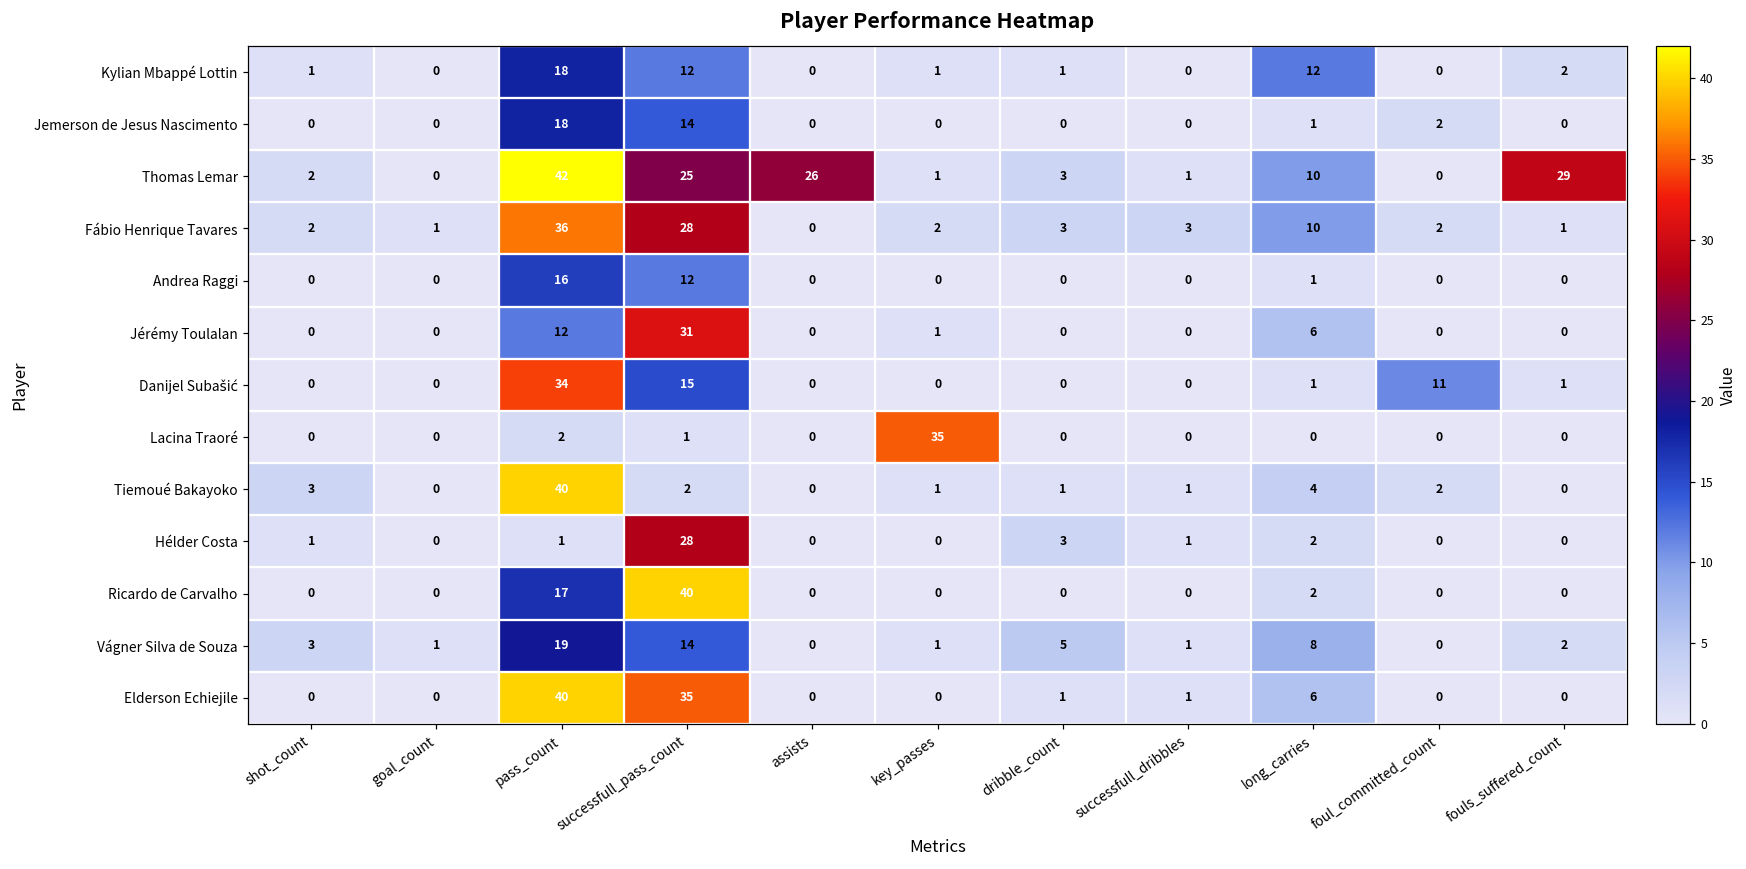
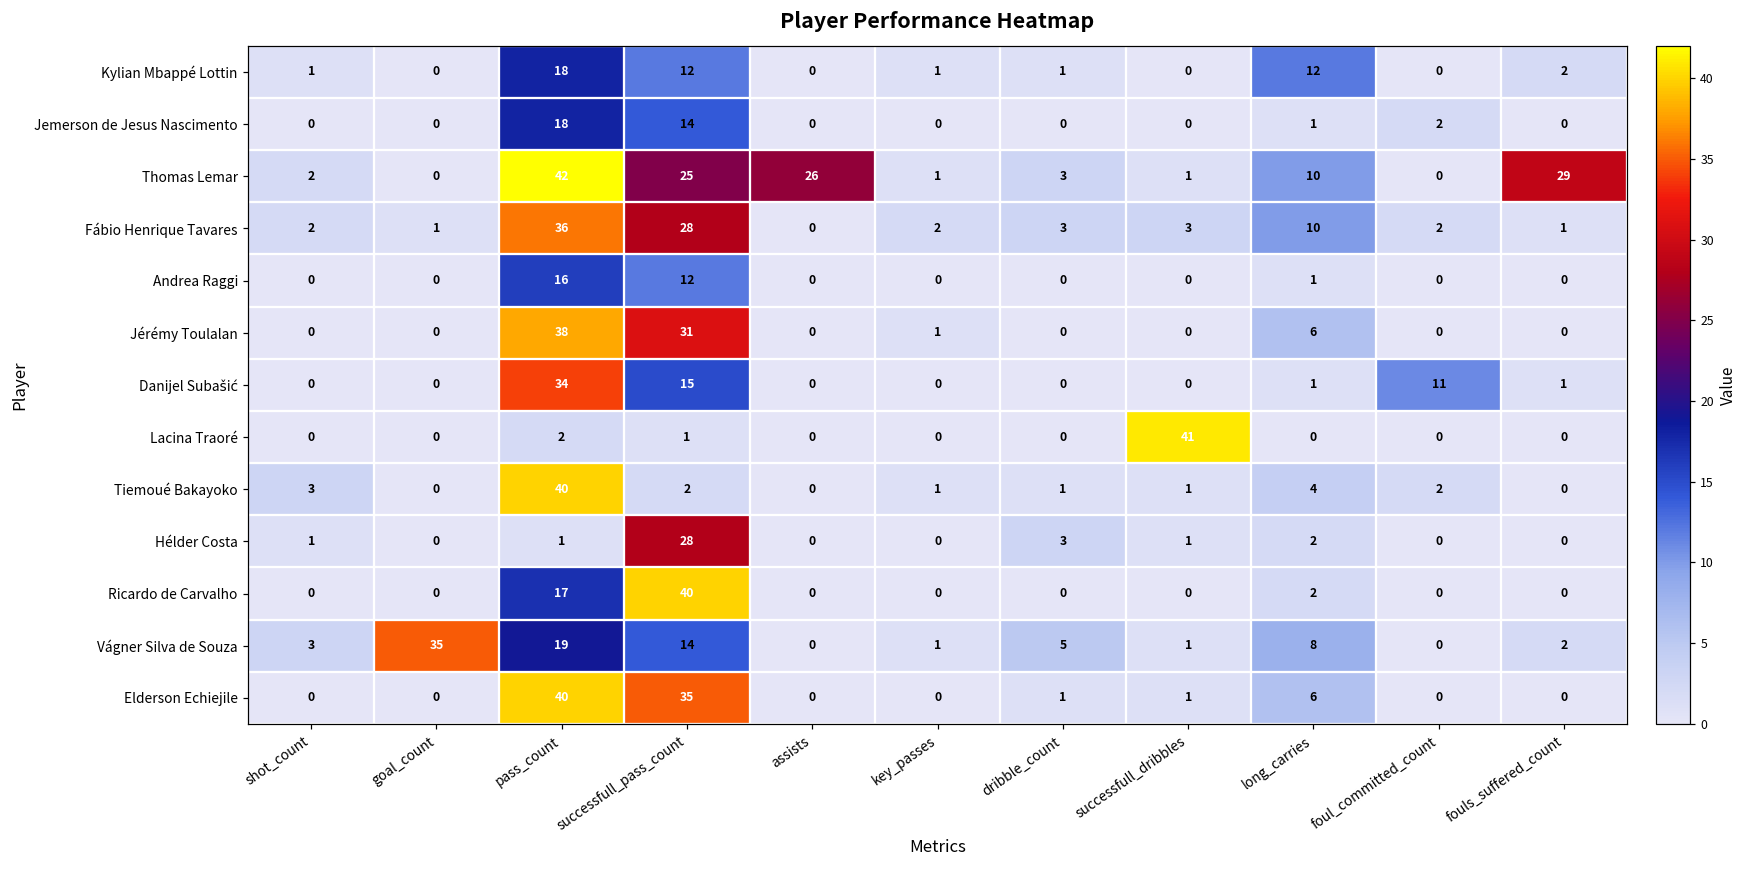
  {
    "Kylian Mbappé Lottin": {
      "shot_count": 1,
      "goal_count": 0,
      "pass_count": 18,
      "successfull_pass_count": 12,
      "assists": 0,
      "key_passes": 1,
      "dribble_count": 1,
      "successfull_dribbles": 0,
      "long_carries": 12,
      "foul_committed_count": 0,
      "fouls_suffered_count": 2
    },
    "Jemerson de Jesus Nascimento": {
      "shot_count": 0,
      "goal_count": 0,
      "pass_count": 18,
      "successfull_pass_count": 14,
      "assists": 0,
      "key_passes": 0,
      "dribble_count": 0,
      "successfull_dribbles": 0,
      "long_carries": 1,
      "foul_committed_count": 2,
      "fouls_suffered_count": 0
    },
    "Thomas Lemar": {
      "shot_count": 2,
      "goal_count": 0,
      "pass_count": 42,
      "successfull_pass_count": 25,
      "assists": 26,
      "key_passes": 1,
      "dribble_count": 3,
      "successfull_dribbles": 1,
      "long_carries": 10,
      "foul_committed_count": 0,
      "fouls_suffered_count": 29
    },
    "Fábio Henrique Tavares": {
      "shot_count": 2,
      "goal_count": 1,
      "pass_count": 36,
      "successfull_pass_count": 28,
      "assists": 0,
      "key_passes": 2,
      "dribble_count": 3,
      "successfull_dribbles": 3,
      "long_carries": 10,
      "foul_committed_count": 2,
      "fouls_suffered_count": 1
    },
    "Andrea Raggi": {
      "shot_count": 0,
      "goal_count": 0,
      "pass_count": 16,
      "successfull_pass_count": 12,
      "assists": 0,
      "key_passes": 0,
      "dribble_count": 0,
      "successfull_dribbles": 0,
      "long_carries": 1,
      "foul_committed_count": 0,
      "fouls_suffered_count": 0
    },
    "Jérémy Toulalan": {
      "shot_count": 0,
      "goal_count": 0,
-     "pass_count": 12,
+     "pass_count": 38,
      "successfull_pass_count": 31,
      "assists": 0,
      "key_passes": 1,
      "dribble_count": 0,
      "successfull_dribbles": 0,
      "long_carries": 6,
      "foul_committed_count": 0,
      "fouls_suffered_count": 0
    },
    "Danijel Subašić": {
      "shot_count": 0,
      "goal_count": 0,
      "pass_count": 34,
      "successfull_pass_count": 15,
      "assists": 0,
      "key_passes": 0,
      "dribble_count": 0,
      "successfull_dribbles": 0,
      "long_carries": 1,
      "foul_committed_count": 11,
      "fouls_suffered_count": 1
    },
    "Lacina Traoré": {
      "shot_count": 0,
      "goal_count": 0,
      "pass_count": 2,
      "successfull_pass_count": 1,
      "assists": 0,
-     "key_passes": 35,
+     "key_passes": 0,
      "dribble_count": 0,
-     "successfull_dribbles": 0,
+     "successfull_dribbles": 41,
      "long_carries": 0,
      "foul_committed_count": 0,
      "fouls_suffered_count": 0
    },
    "Tiemoué Bakayoko": {
      "shot_count": 3,
      "goal_count": 0,
      "pass_count": 40,
      "successfull_pass_count": 2,
      "assists": 0,
      "key_passes": 1,
      "dribble_count": 1,
      "successfull_dribbles": 1,
      "long_carries": 4,
      "foul_committed_count": 2,
      "fouls_suffered_count": 0
    },
    "Hélder Costa": {
      "shot_count": 1,
      "goal_count": 0,
      "pass_count": 1,
      "successfull_pass_count": 28,
      "assists": 0,
      "key_passes": 0,
      "dribble_count": 3,
      "successfull_dribbles": 1,
      "long_carries": 2,
      "foul_committed_count": 0,
      "fouls_suffered_count": 0
    },
    "Ricardo de Carvalho": {
      "shot_count": 0,
      "goal_count": 0,
      "pass_count": 17,
      "successfull_pass_count": 40,
      "assists": 0,
      "key_passes": 0,
      "dribble_count": 0,
      "successfull_dribbles": 0,
      "long_carries": 2,
      "foul_committed_count": 0,
      "fouls_suffered_count": 0
    },
    "Vágner Silva de Souza": {
      "shot_count": 3,
-     "goal_count": 1,
+     "goal_count": 35,
      "pass_count": 19,
      "successfull_pass_count": 14,
      "assists": 0,
      "key_passes": 1,
      "dribble_count": 5,
      "successfull_dribbles": 1,
      "long_carries": 8,
      "foul_committed_count": 0,
      "fouls_suffered_count": 2
    },
    "Elderson Echiejile": {
      "shot_count": 0,
      "goal_count": 0,
      "pass_count": 40,
      "successfull_pass_count": 35,
      "assists": 0,
      "key_passes": 0,
      "dribble_count": 1,
      "successfull_dribbles": 1,
      "long_carries": 6,
      "foul_committed_count": 0,
      "fouls_suffered_count": 0
    }
  }
